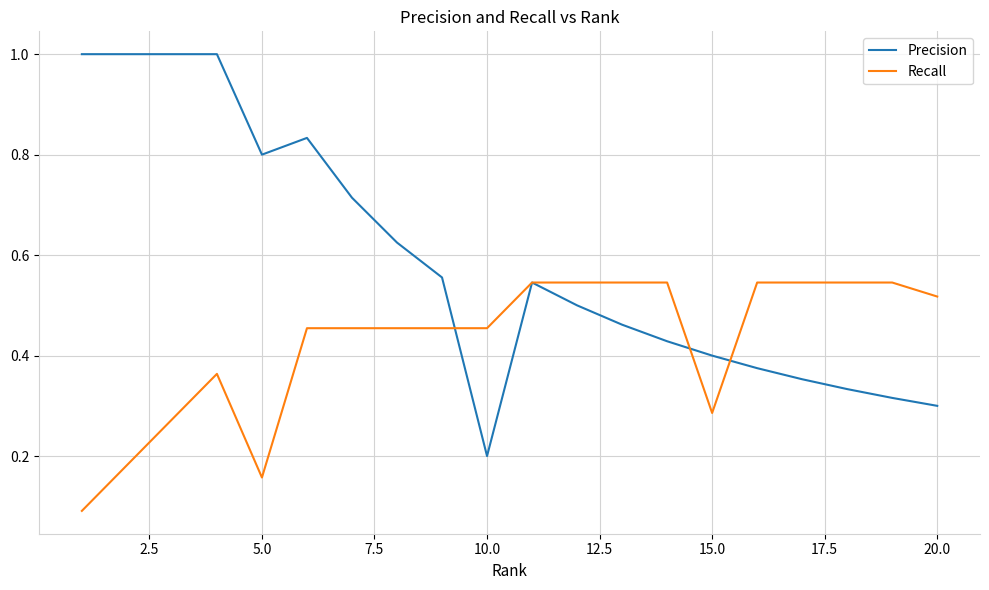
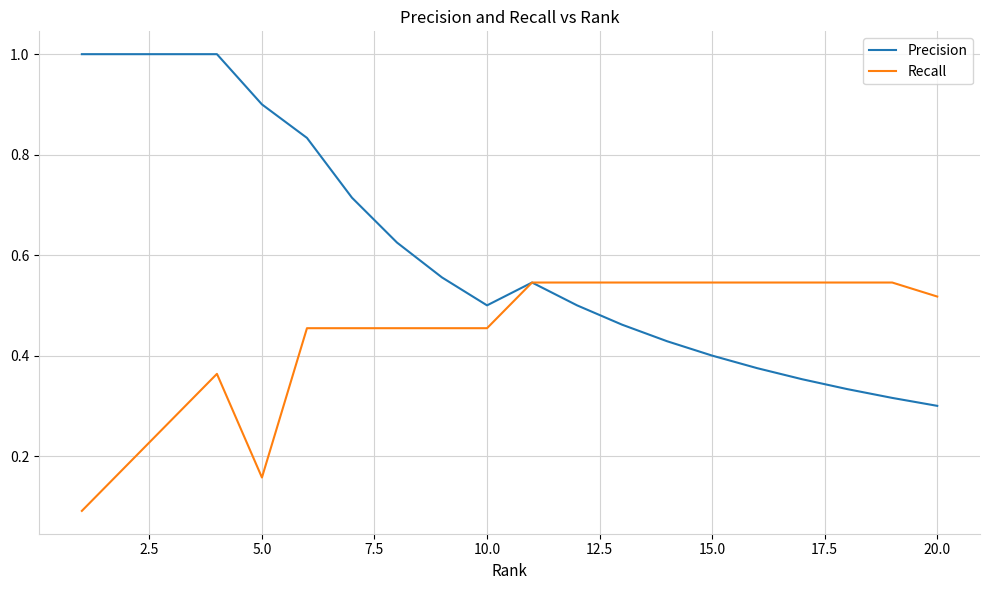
  {
    "Precision": {
-     "5.0": 0.8,
-     "10.0": 0.2,
+     "5.0": 0.9,
+     "10.0": 0.5,
      "15.0": 0.4,
      "20.0": 0.3
    },
    "Recall": {
      "5.0": 0.16,
      "10.0": 0.45,
-     "15.0": 0.29,
+     "15.0": 0.55,
      "20.0": 0.52
    }
  }
